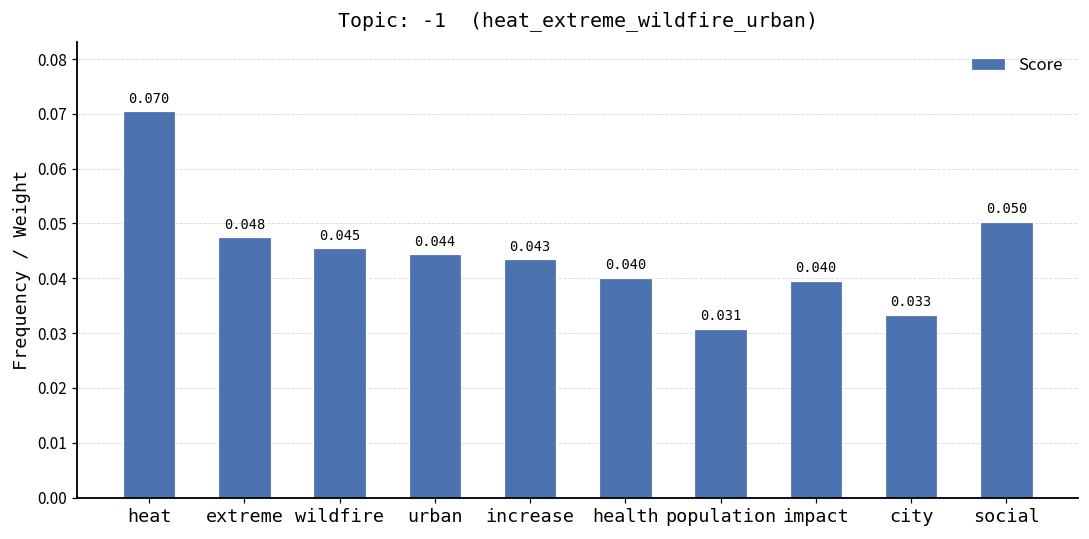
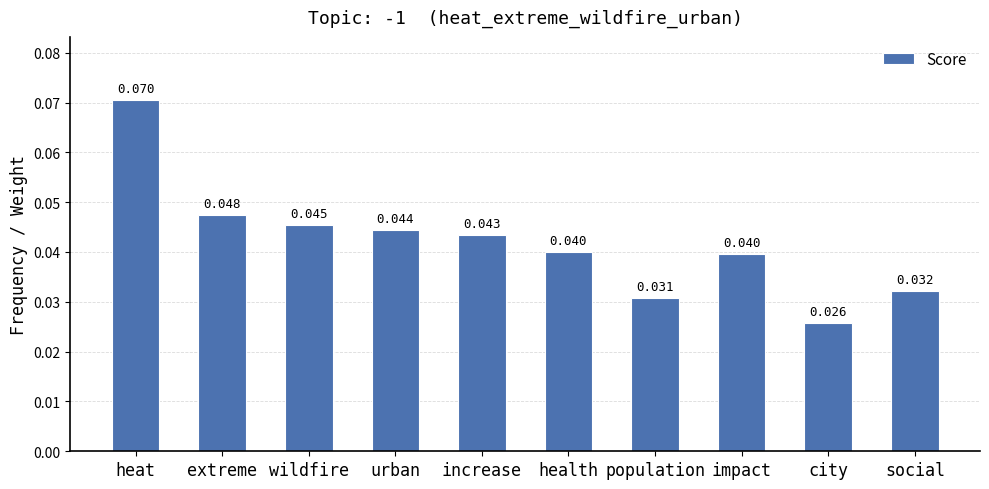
  {
    "heat": 0.070,
    "extreme": 0.048,
    "wildfire": 0.045,
    "urban": 0.044,
    "increase": 0.043,
    "health": 0.040,
    "population": 0.031,
    "impact": 0.040,
-   "city": 0.033,
-   "social": 0.050
+   "city": 0.026,
+   "social": 0.032
  }
